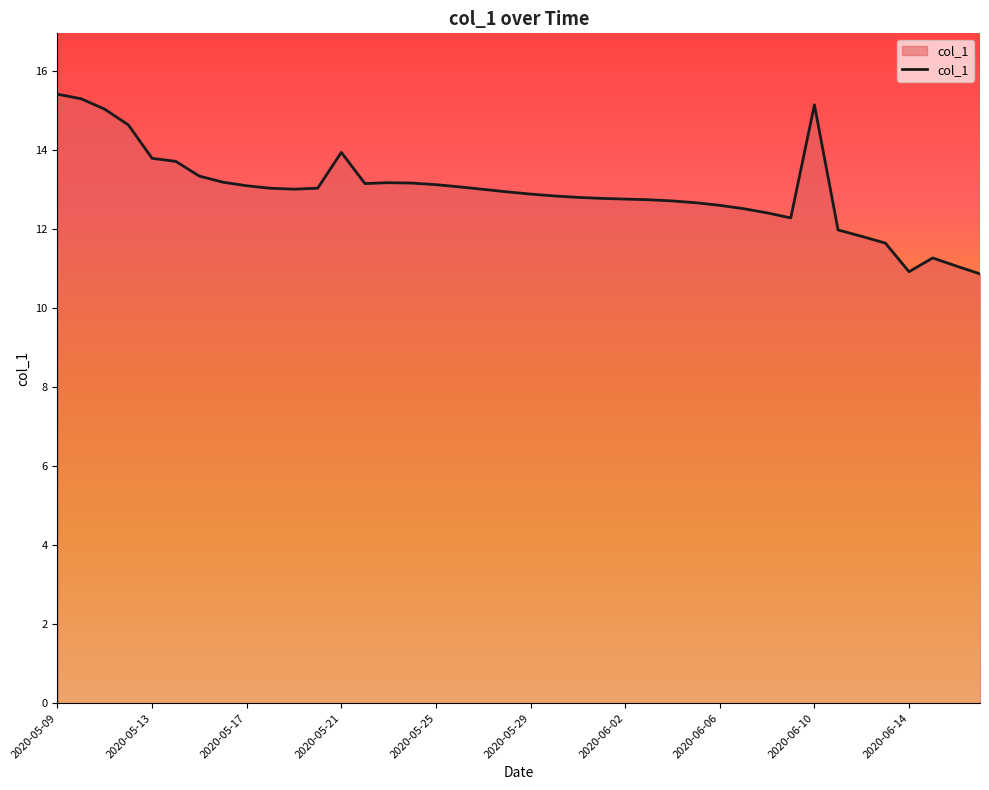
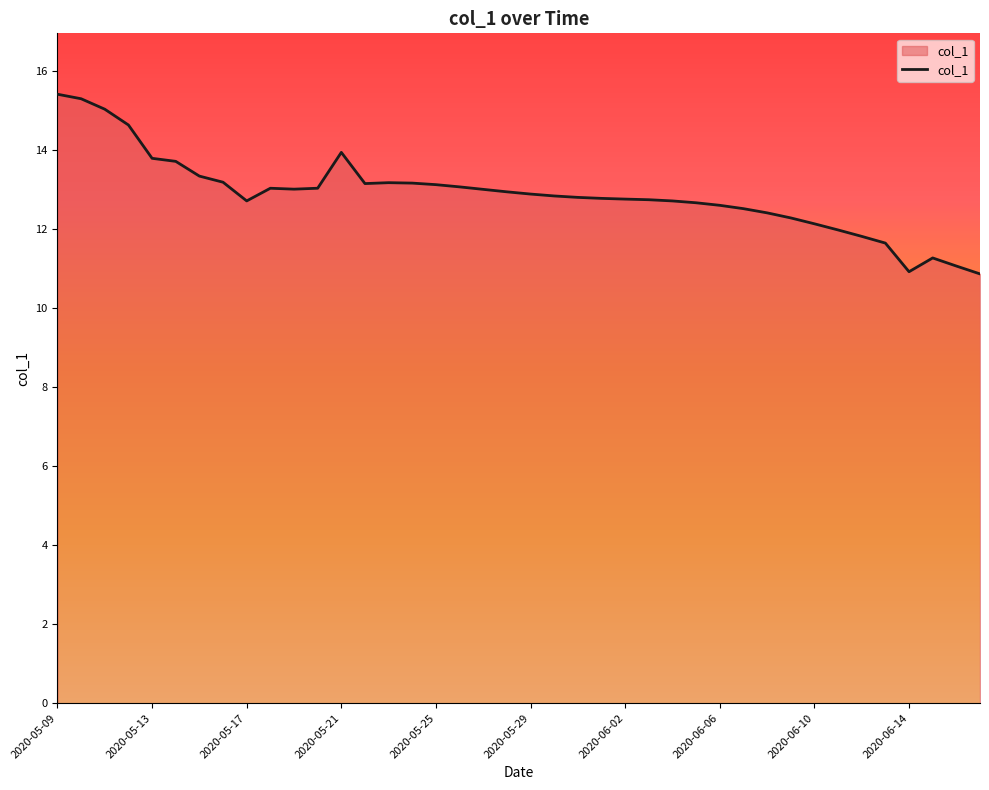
  {
    "2020-05-09": 15.4,
    "2020-05-13": 13.8,
-   "2020-05-17": 13.1,
+   "2020-05-17": 12.7,
    "2020-05-21": 13.9,
    "2020-05-25": 13.1,
    "2020-05-29": 12.9,
    "2020-06-02": 12.8,
    "2020-06-06": 12.6,
-   "2020-06-10": 15.1,
+   "2020-06-10": 12.1,
    "2020-06-14": 10.9
  }
